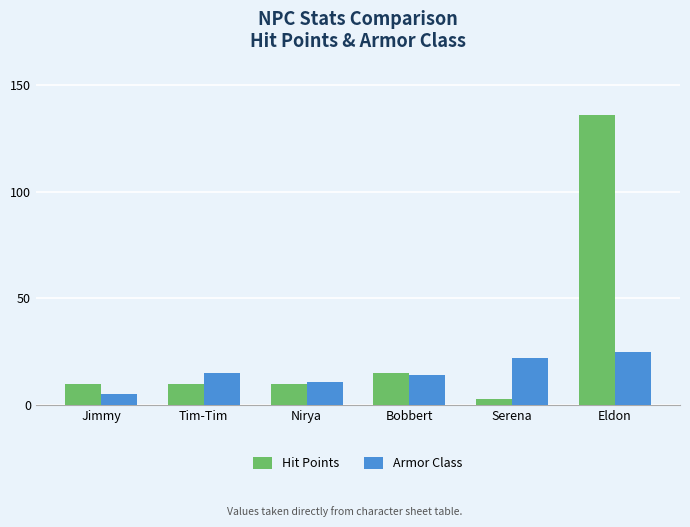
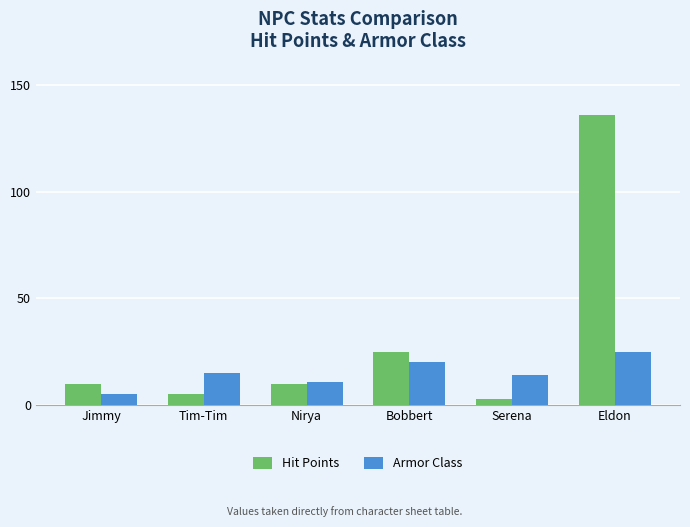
  {
    "Hit Points": {
      "Jimmy": 10,
-     "Tim-Tim": 10,
+     "Tim-Tim": 5,
      "Nirya": 10,
-     "Bobbert": 15,
+     "Bobbert": 25,
      "Serena": 3,
      "Eldon": 136
    },
    "Armor Class": {
      "Jimmy": 5,
      "Tim-Tim": 15,
      "Nirya": 11,
-     "Bobbert": 14,
-     "Serena": 22,
+     "Bobbert": 20,
+     "Serena": 14,
      "Eldon": 25
    }
  }
